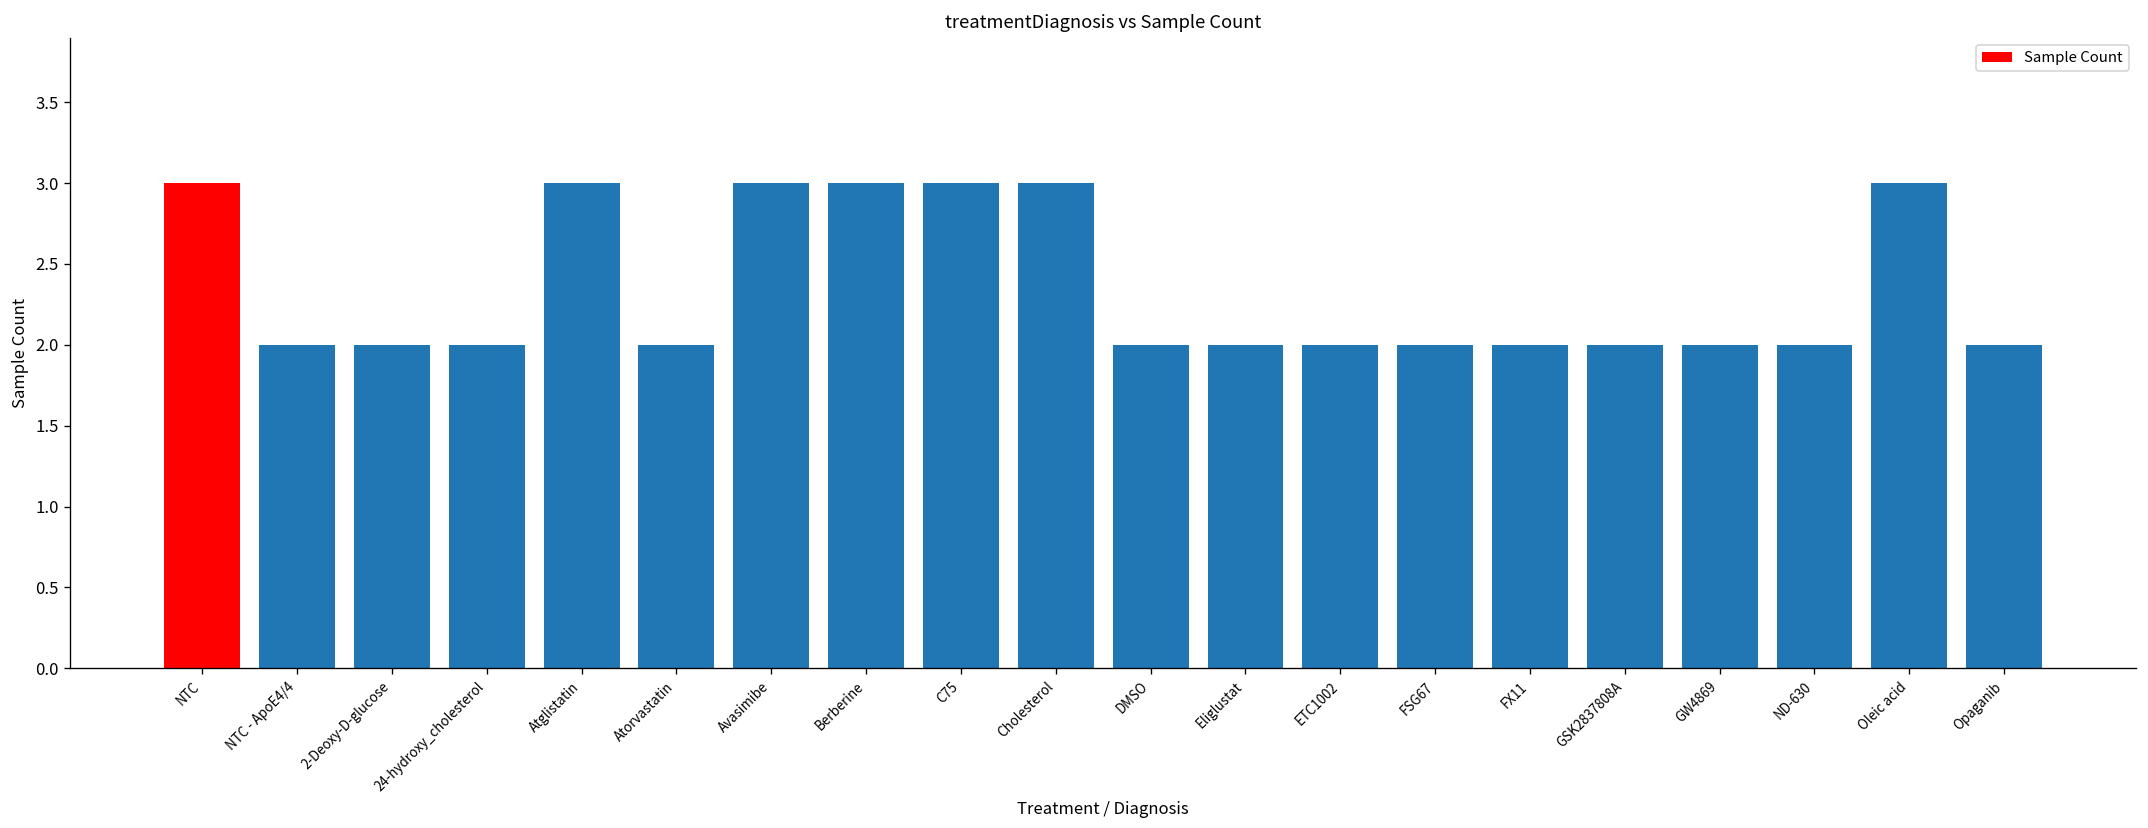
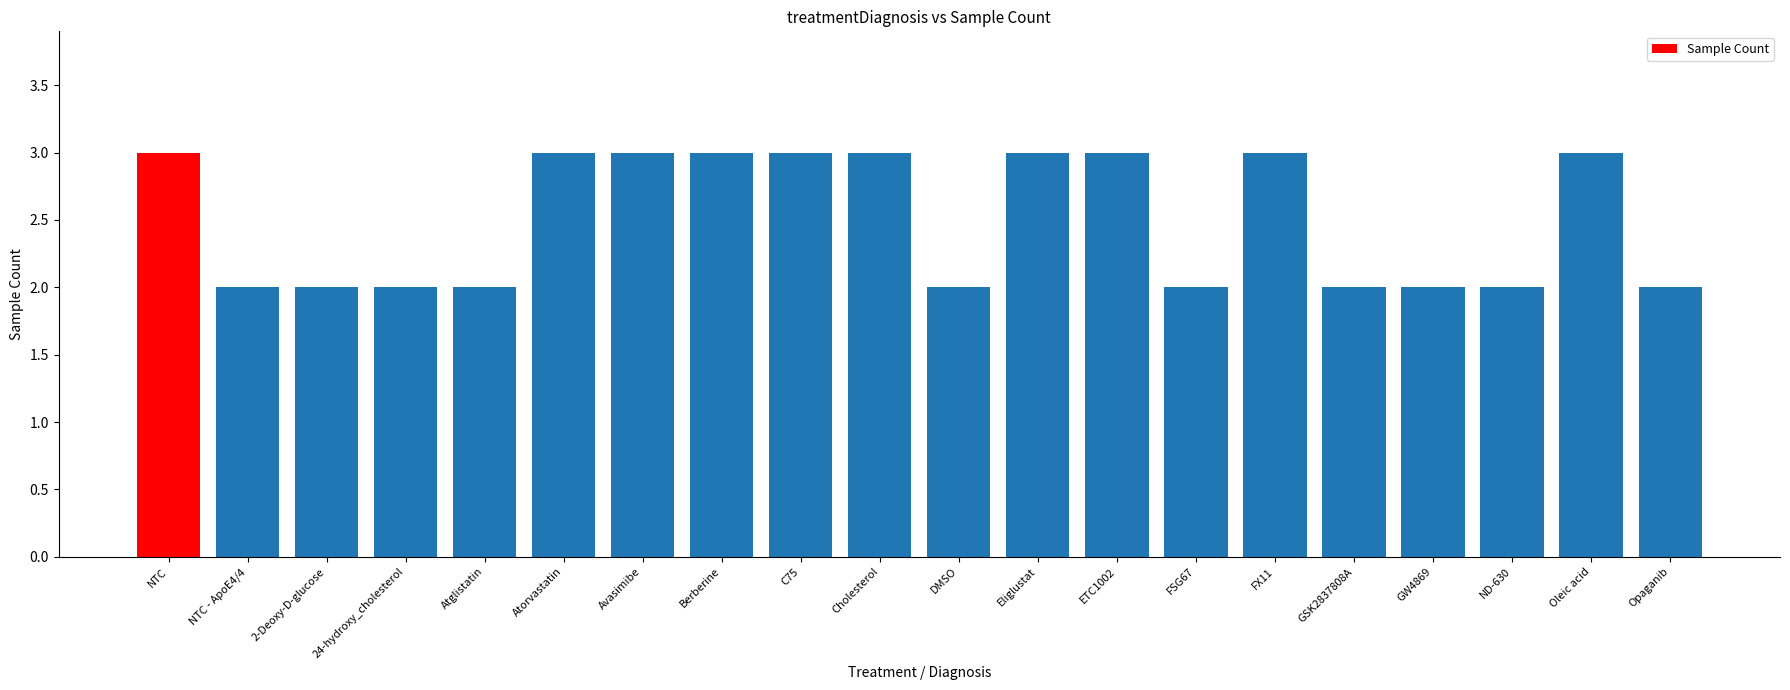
  {
    "NTC": 3,
    "NTC - ApoE4/4": 2,
    "2-Deoxy-D-glucose": 2,
    "24-hydroxy_cholesterol": 2,
-   "Atglistatin": 3,
-   "Atorvastatin": 2,
+   "Atglistatin": 2,
+   "Atorvastatin": 3,
    "Avasimibe": 3,
    "Berberine": 3,
    "C75": 3,
    "Cholesterol": 3,
    "DMSO": 2,
-   "Eliglustat": 2,
-   "ETC1002": 2,
+   "Eliglustat": 3,
+   "ETC1002": 3,
    "FSG67": 2,
-   "FX11": 2,
+   "FX11": 3,
    "GSK2837808A": 2,
    "GW4869": 2,
    "ND-630": 2,
    "Oleic acid": 3,
    "Opaganib": 2
  }
